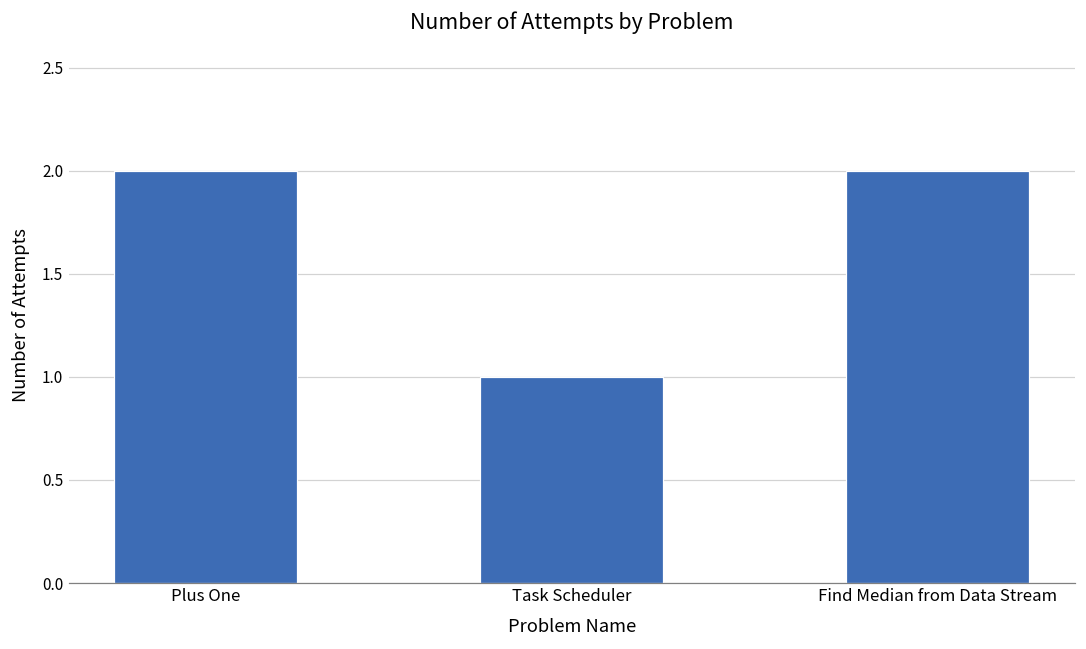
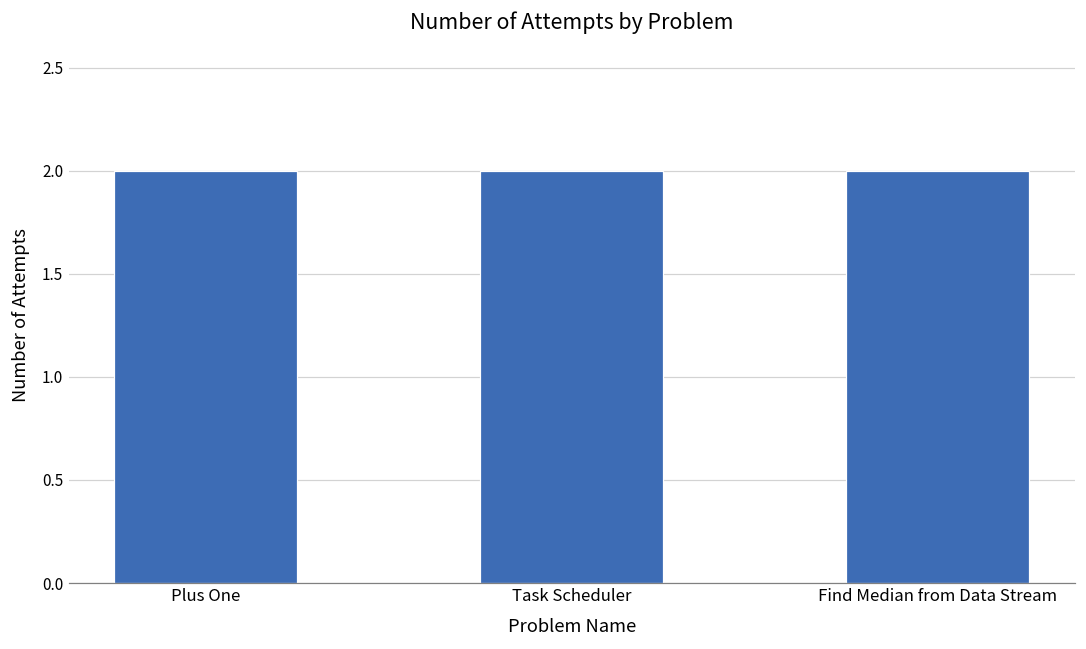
  {
    "Plus One": 2,
-   "Task Scheduler": 1,
+   "Task Scheduler": 2,
    "Find Median from Data Stream": 2
  }
